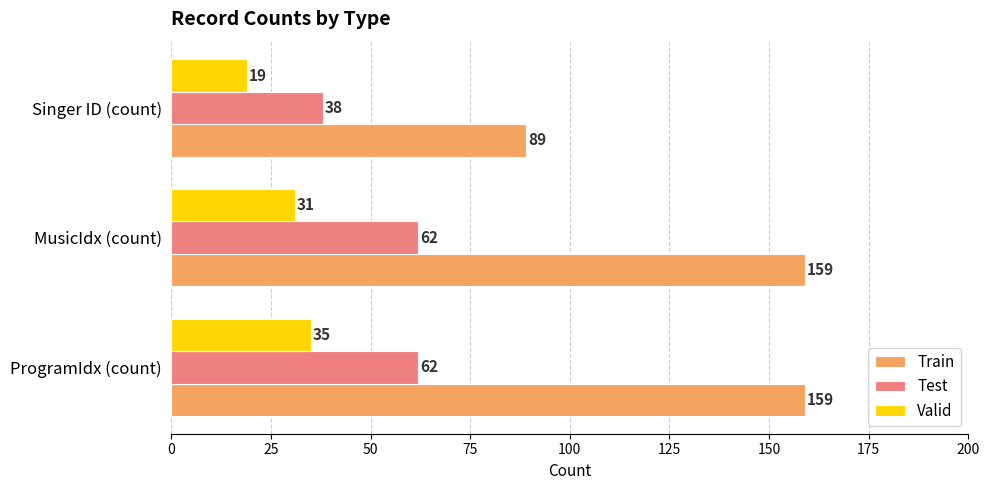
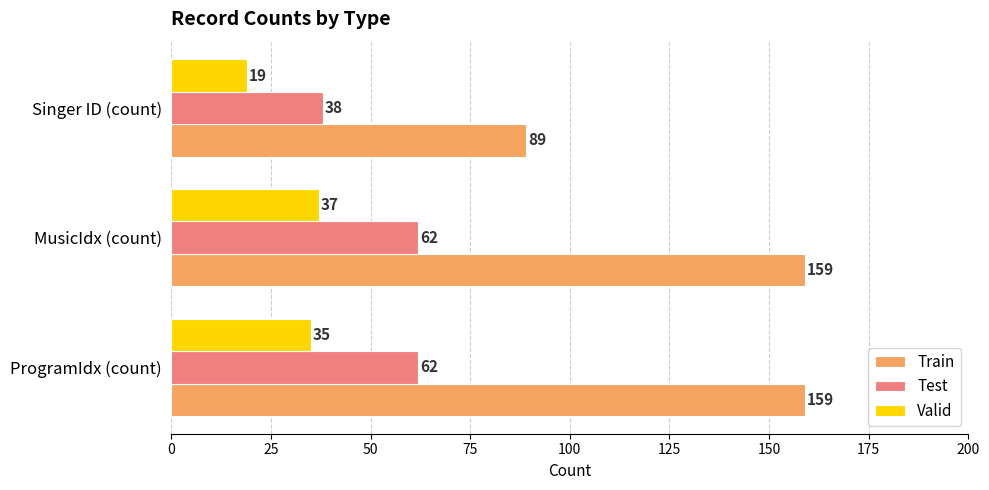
  {
    "Valid": {
      "Singer ID (count)": 19,
-     "MusicIdx (count)": 31,
+     "MusicIdx (count)": 37,
      "ProgramIdx (count)": 35
    }
  }
